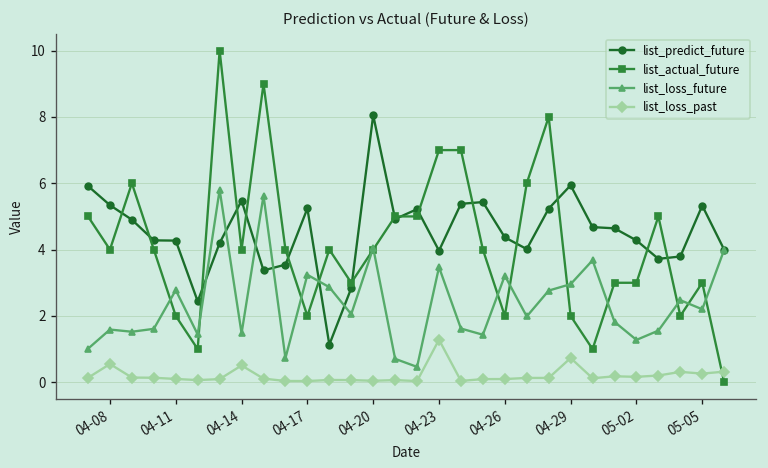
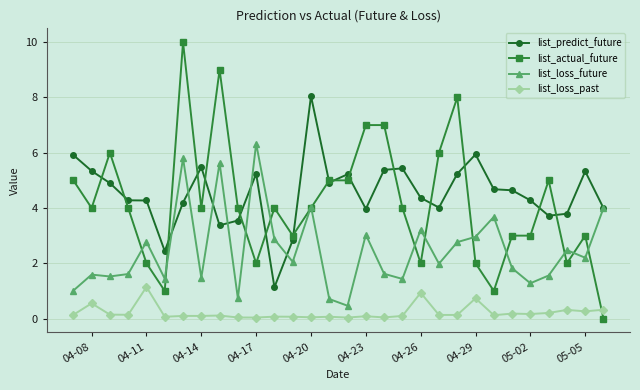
  {
    "list_loss_future": {
      "04-08": 1.6,
      "04-11": 2.8,
      "04-14": 1.5,
-     "04-17": 3.2,
-     "04-23": 3.5,
+     "04-17": 6.3,
+     "04-23": 3.0,
      "04-26": 3.2,
      "04-29": 3.0,
      "05-02": 1.3,
      "05-05": 2.2
    },
    "list_loss_past": {
      "04-08": 0.6,
-     "04-11": 0.1,
-     "04-14": 0.5,
+     "04-11": 1.1,
+     "04-14": 0.1,
      "04-17": 0.0,
      "04-20": 0.0,
-     "04-23": 1.3,
-     "04-26": 0.1,
+     "04-23": 0.1,
+     "04-26": 0.9,
      "04-29": 0.7,
      "05-02": 0.2,
      "05-05": 0.3
    }
  }
